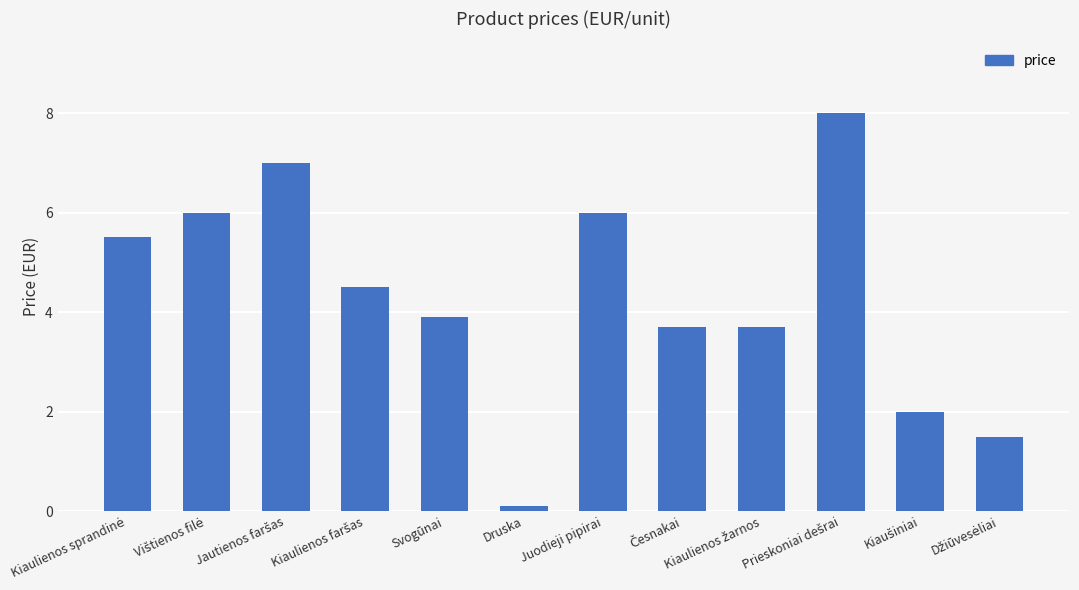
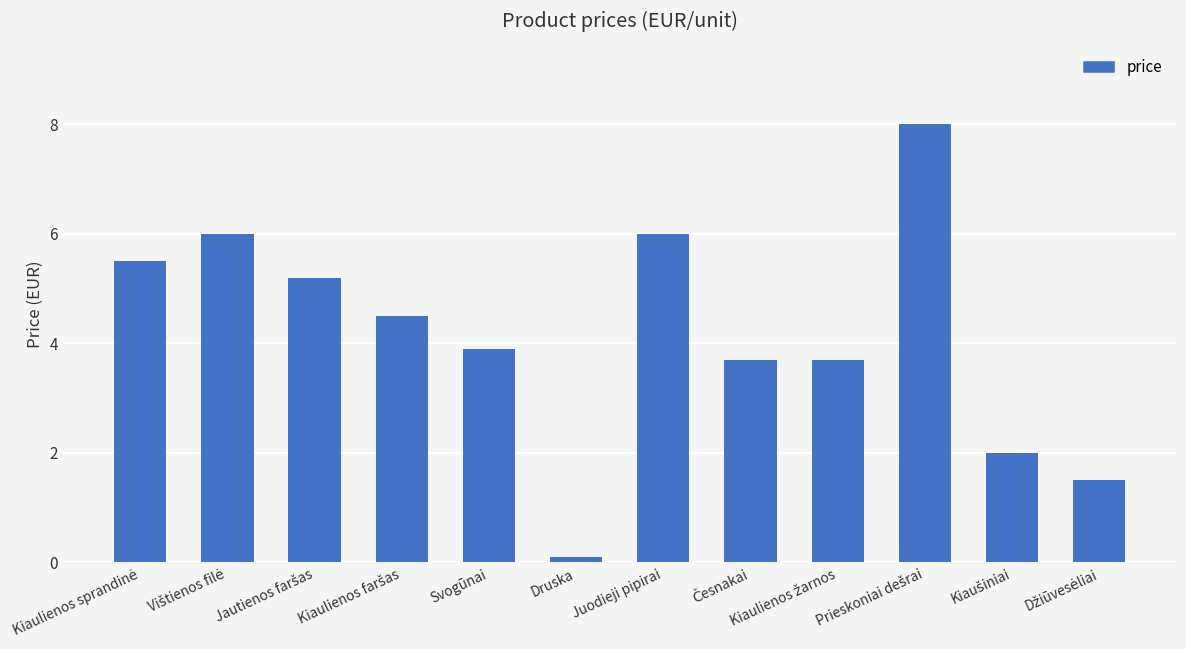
  {
    "Kiaulienos sprandinė": 5.5,
    "Vištienos filė": 6.0,
-   "Jautienos faršas": 7.0,
+   "Jautienos faršas": 5.2,
    "Kiaulienos faršas": 4.5,
    "Svogūnai": 3.9,
    "Druska": 0.1,
    "Juodieji pipirai": 6.0,
    "Česnakai": 3.7,
    "Kiaulienos žarnos": 3.7,
    "Prieskoniai dešrai": 8.0,
    "Kiaušiniai": 2.0,
    "Džiūvesėliai": 1.5
  }
